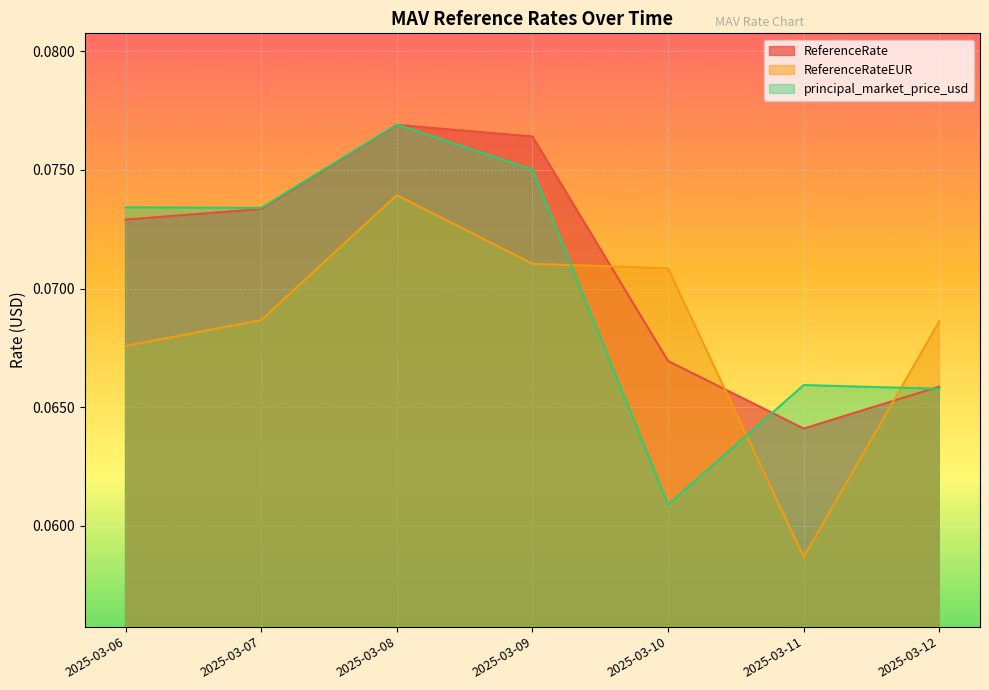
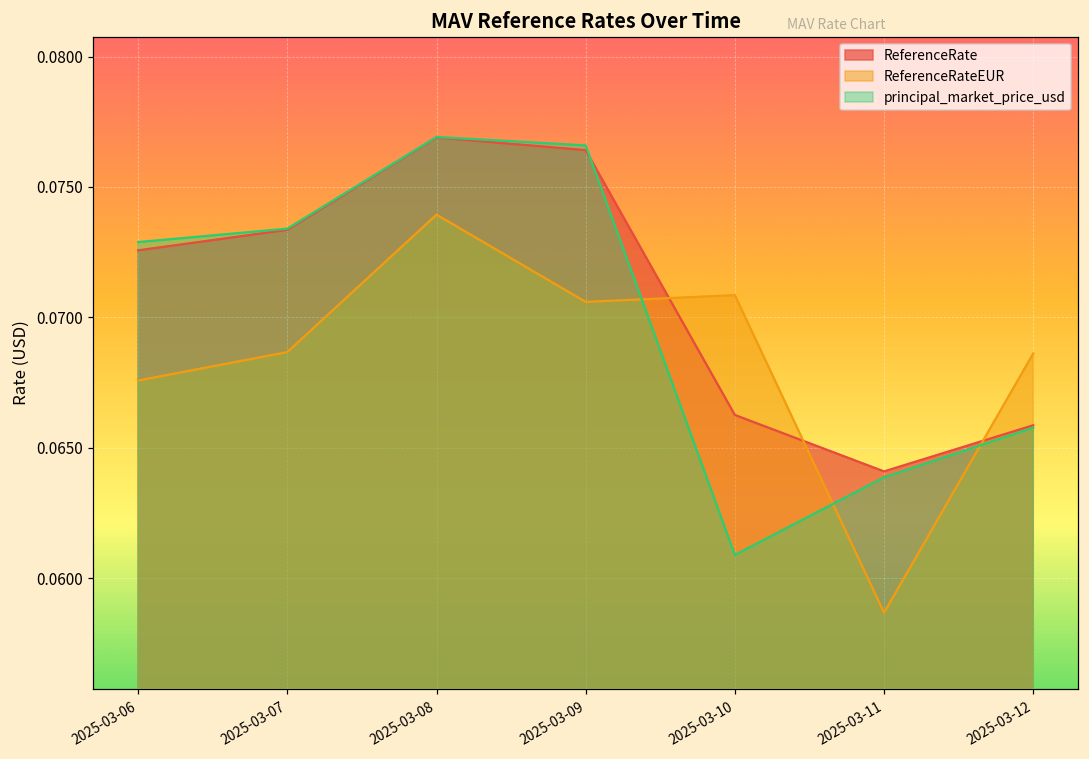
  {
    "ReferenceRate": {
-     "2025-03-06": 0.0729,
+     "2025-03-06": 0.0726,
      "2025-03-09": 0.0764,
-     "2025-03-10": 0.0669,
+     "2025-03-10": 0.0663,
      "2025-03-11": 0.0641
    },
    "ReferenceRateEUR": {
      "2025-03-06": 0.0676,
      "2025-03-07": 0.0687,
      "2025-03-08": 0.0739,
-     "2025-03-09": 0.0710,
+     "2025-03-09": 0.0706,
      "2025-03-10": 0.0709,
      "2025-03-11": 0.0587,
      "2025-03-12": 0.0686
    },
    "principal_market_price_usd": {
-     "2025-03-06": 0.0734,
-     "2025-03-09": 0.0750,
+     "2025-03-06": 0.0729,
+     "2025-03-09": 0.0766,
      "2025-03-10": 0.0609,
-     "2025-03-11": 0.0659
+     "2025-03-11": 0.0639
    }
  }
